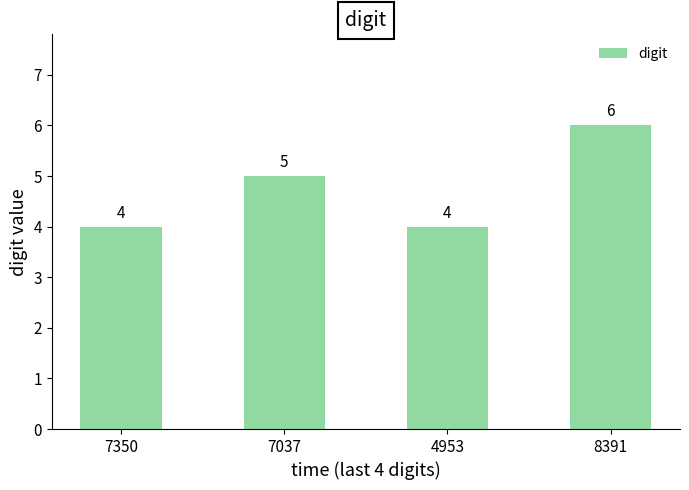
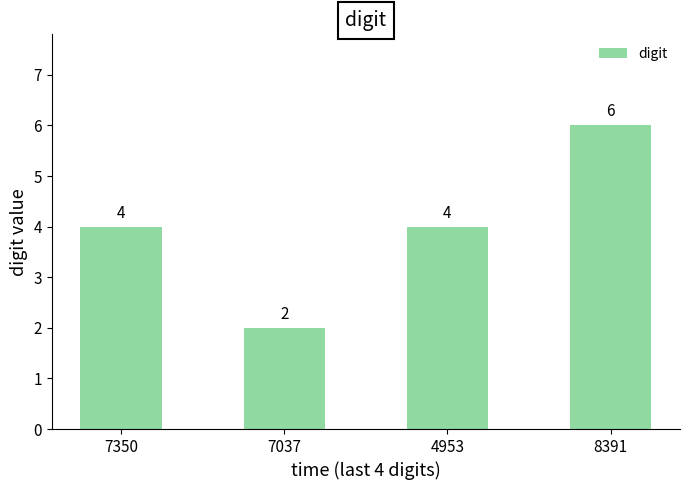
  {
    "7350": 4,
-   "7037": 5,
+   "7037": 2,
    "4953": 4,
    "8391": 6
  }
